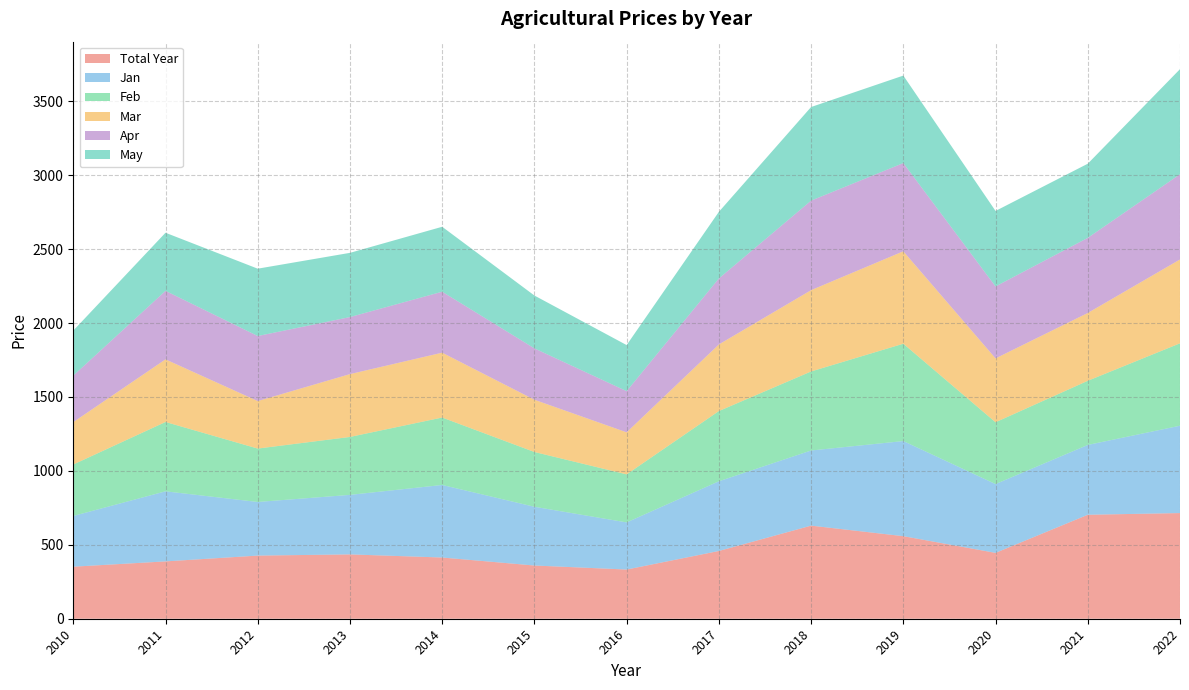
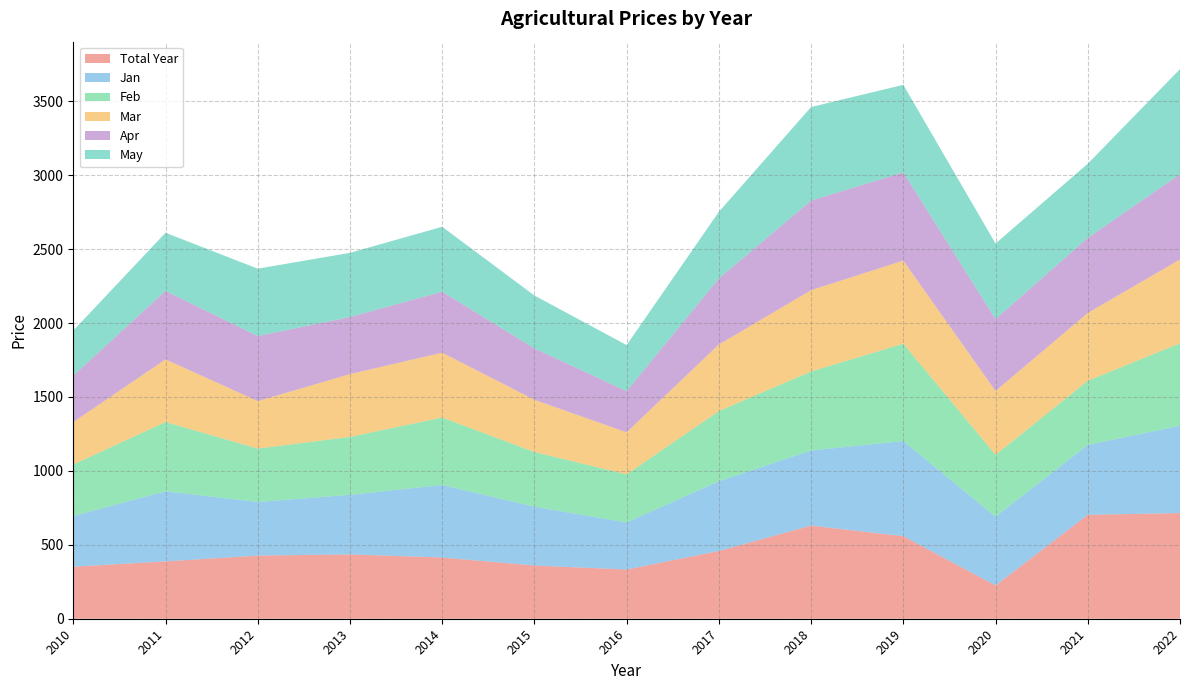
  {
    "Total Year": {
      "2010": 350,
      "2011": 390,
      "2012": 430,
      "2013": 440,
      "2014": 410,
      "2015": 360,
      "2016": 330,
      "2017": 460,
      "2018": 630,
      "2019": 560,
-     "2020": 450,
+     "2020": 220,
      "2021": 700,
      "2022": 710
    },
    "Mar": {
      "2010": 290,
      "2011": 420,
      "2012": 320,
      "2013": 420,
      "2014": 440,
      "2015": 350,
      "2016": 280,
      "2017": 450,
      "2018": 550,
-     "2019": 620,
+     "2019": 560,
      "2020": 430,
      "2021": 460,
      "2022": 570
    },
    "Apr": {
      "2010": 310,
      "2011": 460,
      "2012": 440,
      "2013": 390,
      "2014": 410,
      "2015": 350,
      "2016": 280,
      "2017": 450,
      "2018": 610,
      "2019": 600,
      "2020": 490,
      "2021": 510,
      "2022": 580
    }
  }
